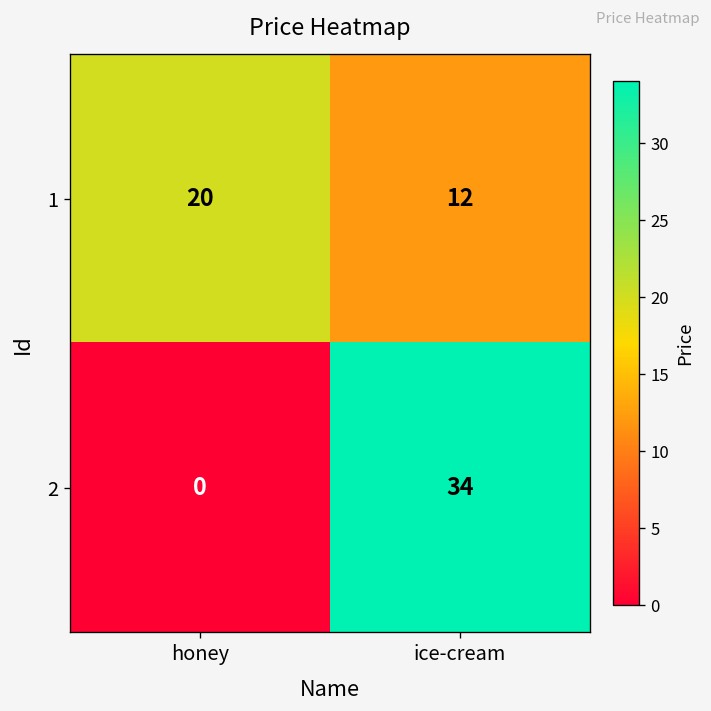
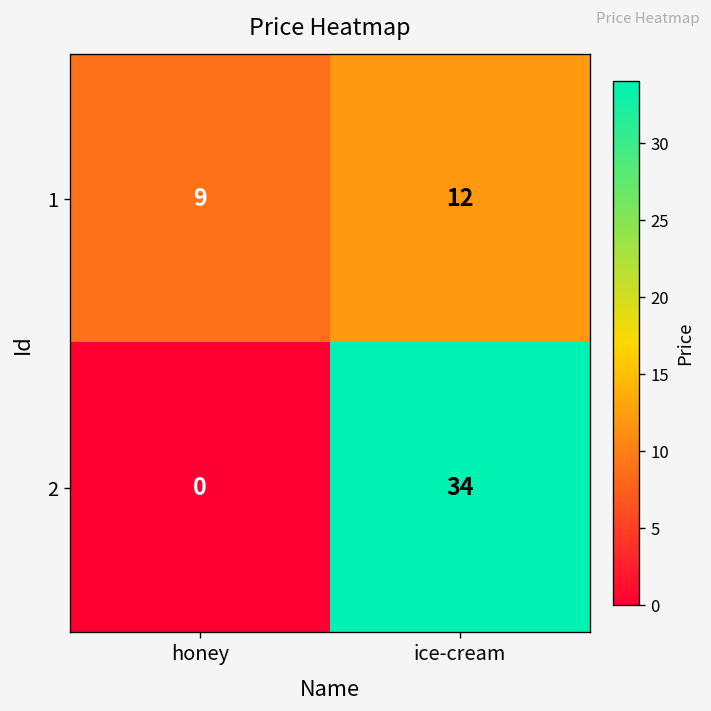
  {
    "1": {
-     "honey": 20,
+     "honey": 9,
      "ice-cream": 12
    },
    "2": {
      "honey": 0,
      "ice-cream": 34
    }
  }
